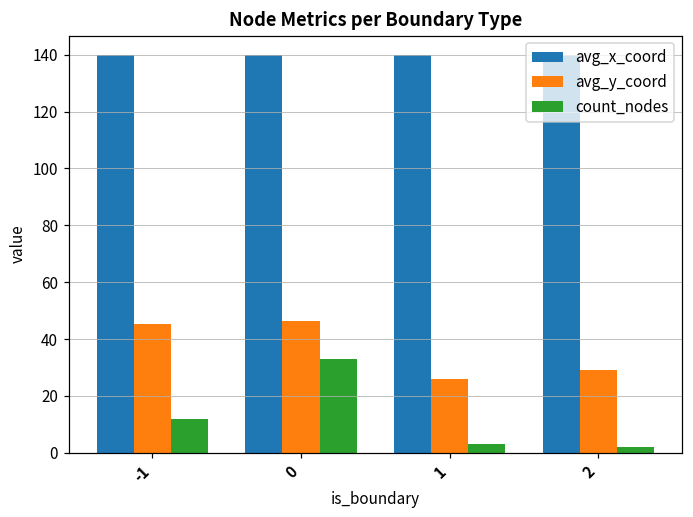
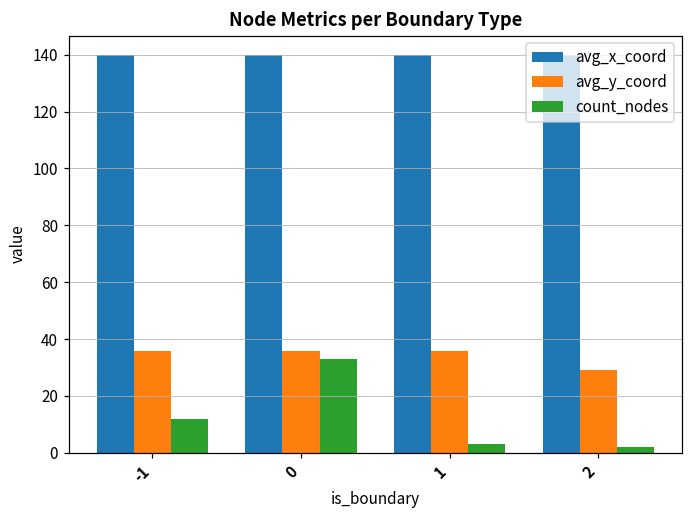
  {
    "avg_x_coord": {
      "-1": 140,
      "0": 140,
      "1": 140
    },
    "avg_y_coord": {
-     "-1": 45,
-     "0": 46,
-     "1": 26,
+     "-1": 36,
+     "0": 36,
+     "1": 36,
      "2": 29
    },
    "count_nodes": {
      "-1": 12,
      "0": 33,
      "1": 3,
      "2": 2
    }
  }
